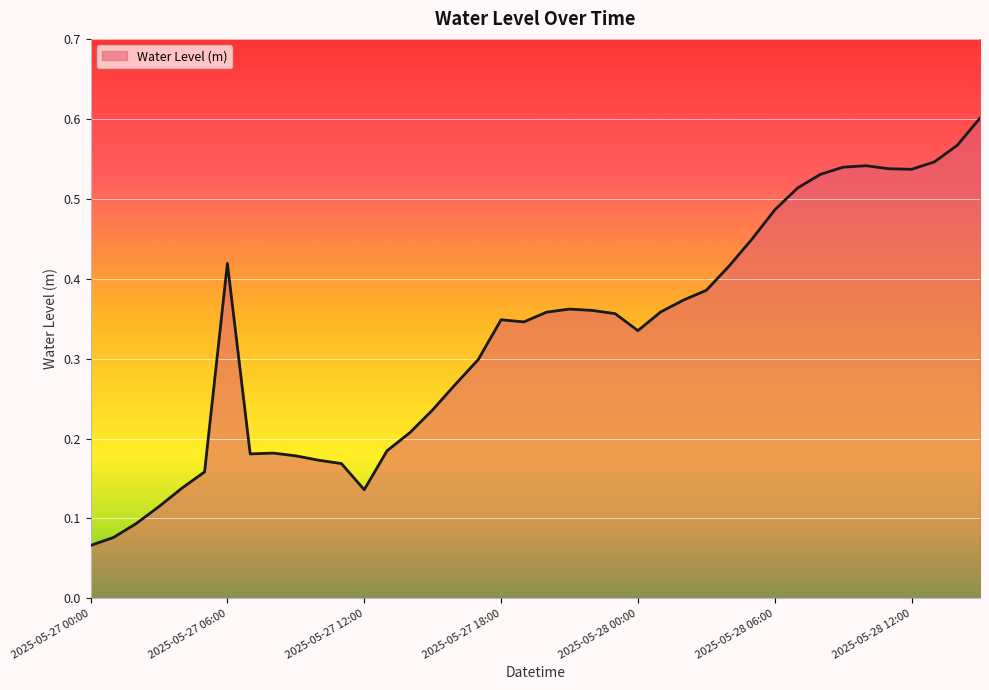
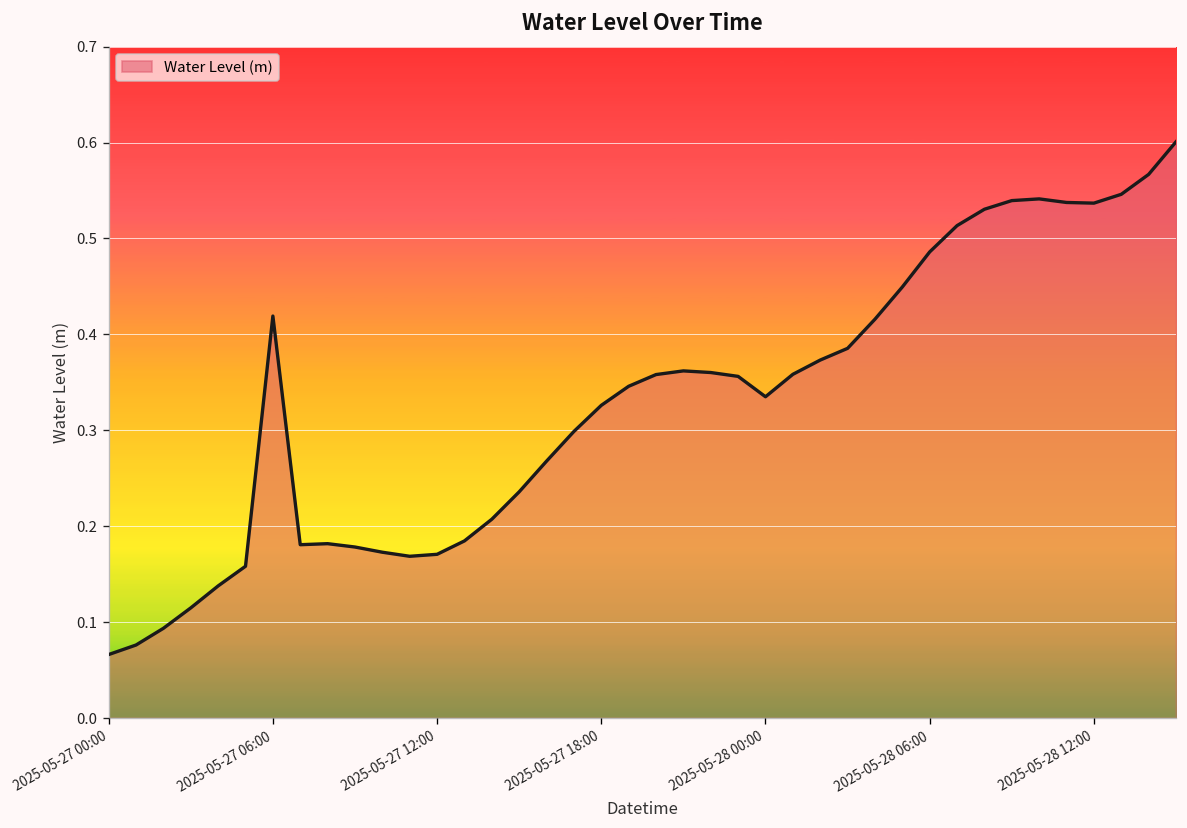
  {
    "2025-05-27 00:00": 0.07,
    "2025-05-27 06:00": 0.42,
-   "2025-05-27 12:00": 0.14,
-   "2025-05-27 18:00": 0.35,
+   "2025-05-27 12:00": 0.17,
+   "2025-05-27 18:00": 0.33,
    "2025-05-28 00:00": 0.33,
    "2025-05-28 06:00": 0.49,
    "2025-05-28 12:00": 0.54
  }
